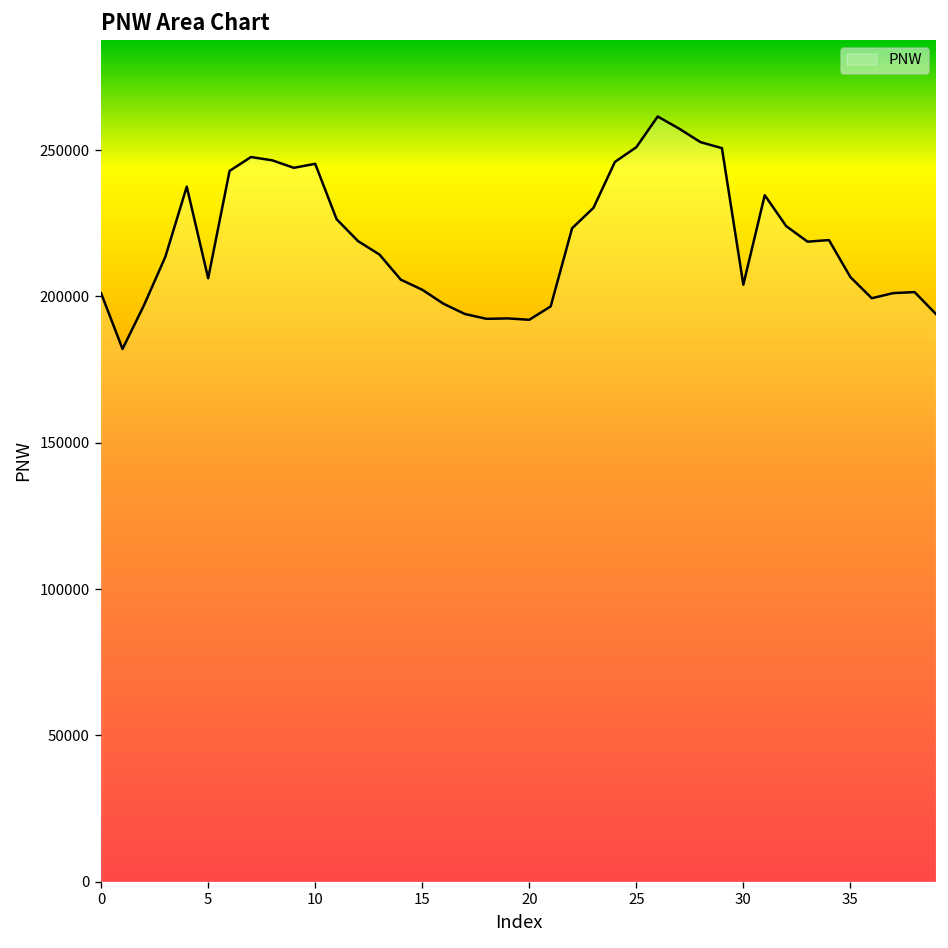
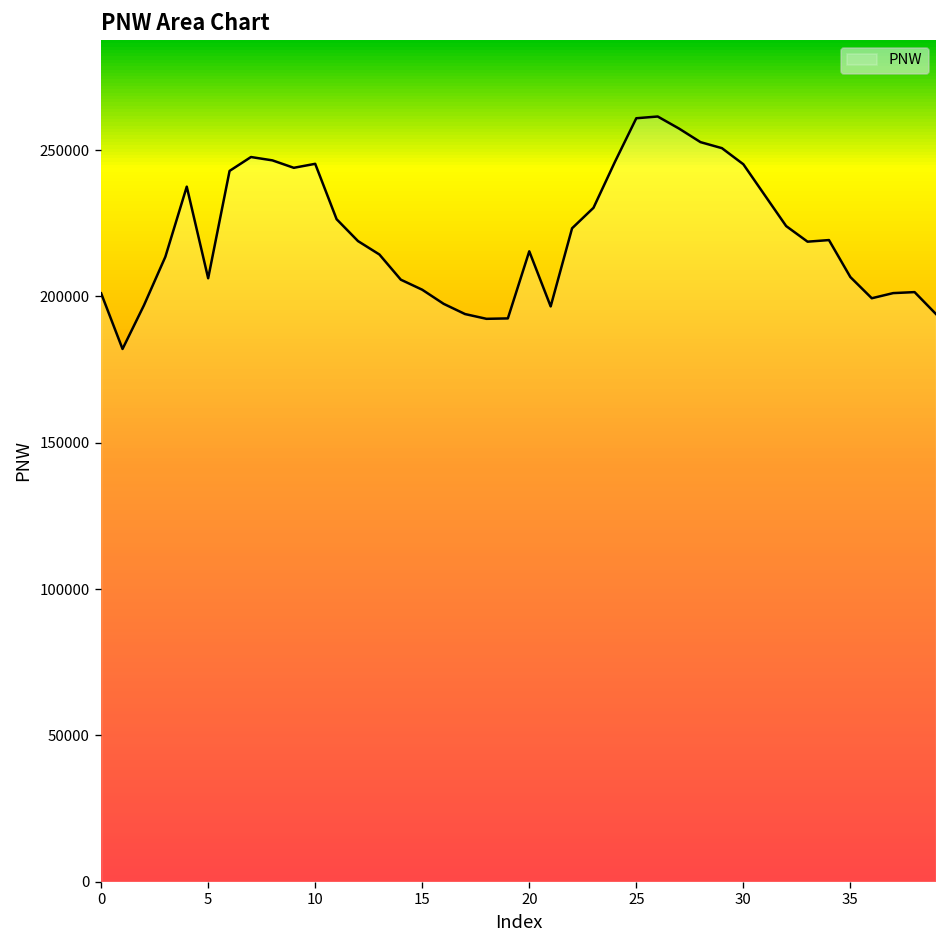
  {
    "0": 201000,
    "5": 206000,
    "10": 245000,
    "15": 202000,
-   "20": 192000,
-   "25": 251000,
-   "30": 204000,
+   "20": 215000,
+   "25": 261000,
+   "30": 245000,
    "35": 207000
  }
